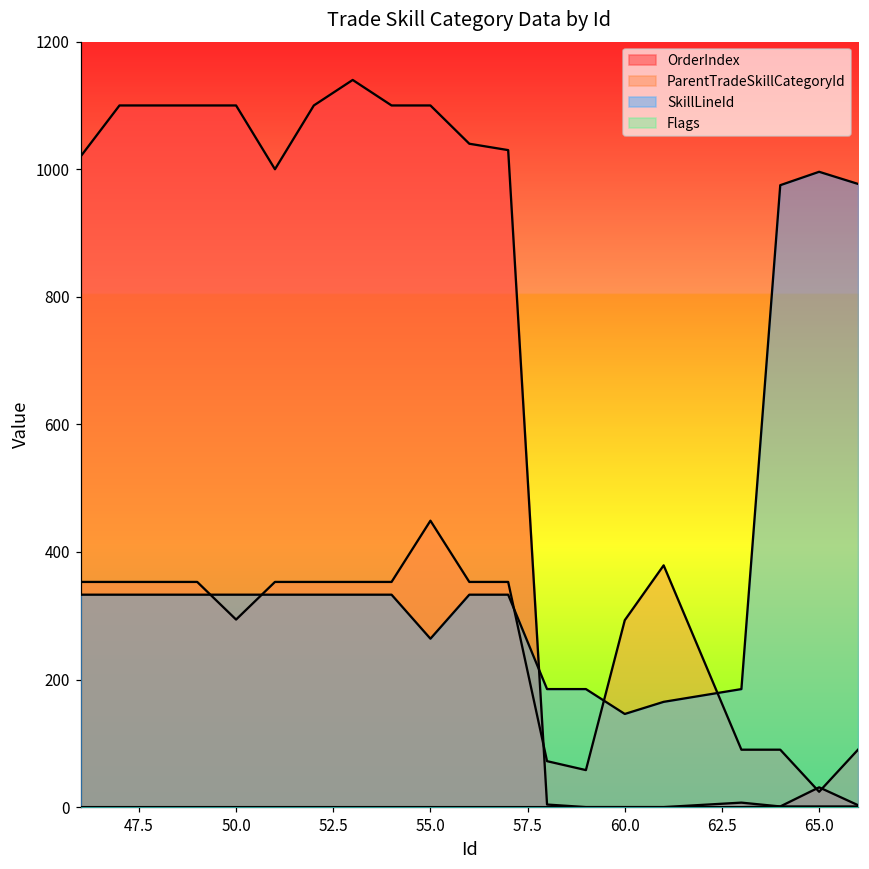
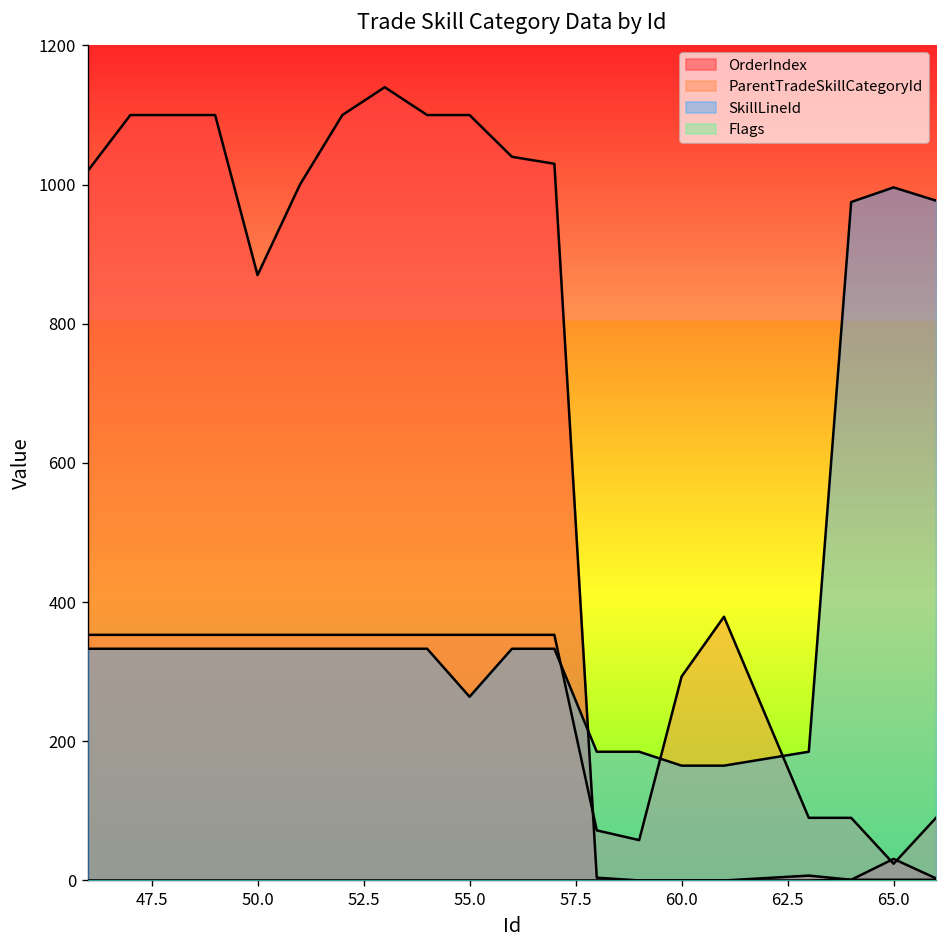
  {
    "OrderIndex": {
-     "50.0": 1100,
+     "50.0": 870,
      "55.0": 1100,
      "65.0": 30
    },
    "ParentTradeSkillCategoryId": {
-     "50.0": 290,
-     "55.0": 450,
+     "50.0": 350,
+     "55.0": 350,
      "60.0": 290,
      "65.0": 20
    },
    "SkillLineId": {
      "50.0": 330,
      "55.0": 260,
-     "60.0": 150,
+     "60.0": 170,
      "65.0": 1000
    },
    "Flags": {
      "50.0": 0,
      "55.0": 0,
      "65.0": 0
    }
  }
